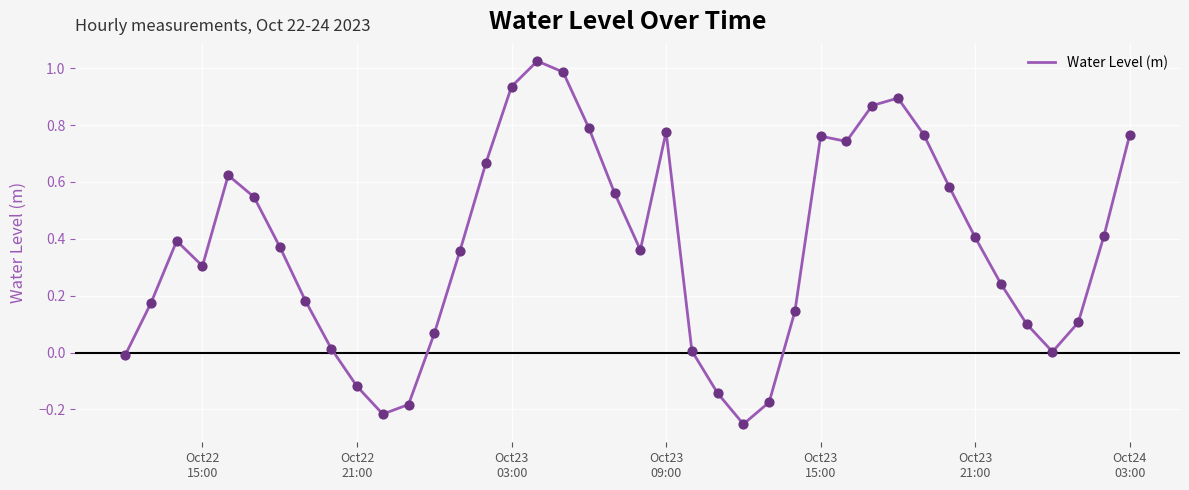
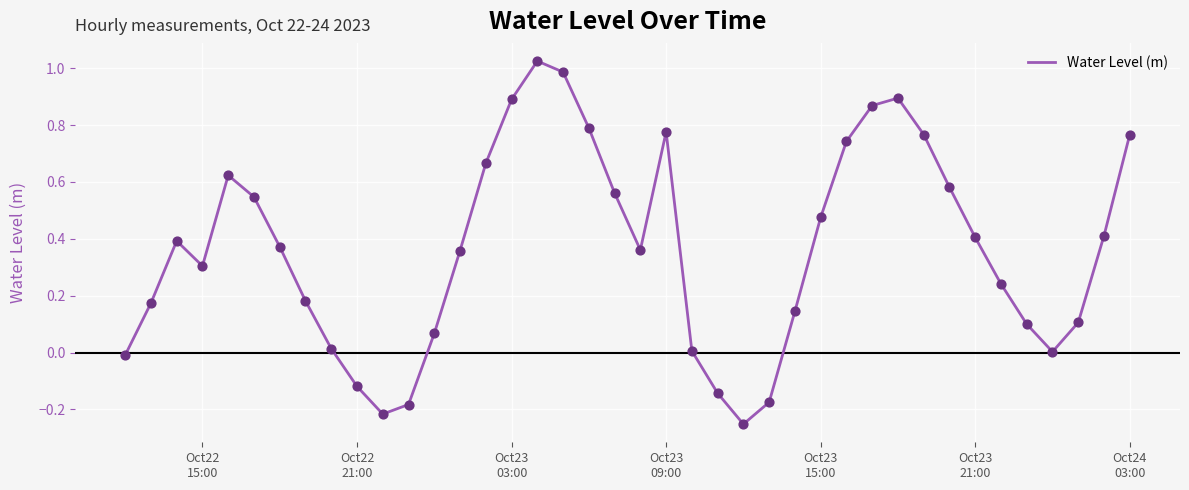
  {
    "Oct22 15:00": 0.30,
    "Oct22 21:00": -0.12,
-   "Oct23 03:00": 0.94,
+   "Oct23 03:00": 0.89,
    "Oct23 09:00": 0.78,
-   "Oct23 15:00": 0.76,
+   "Oct23 15:00": 0.48,
    "Oct23 21:00": 0.40,
    "Oct24 03:00": 0.77
  }
